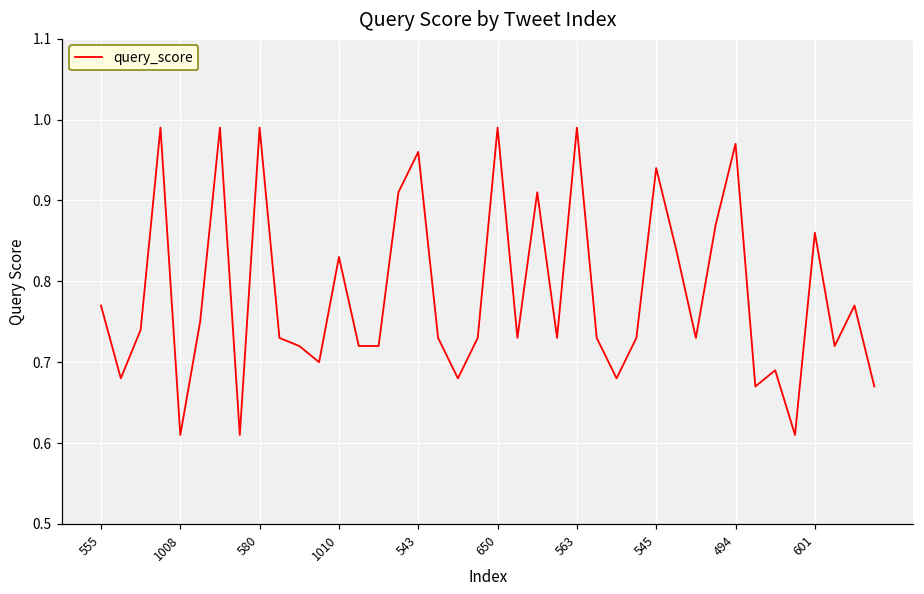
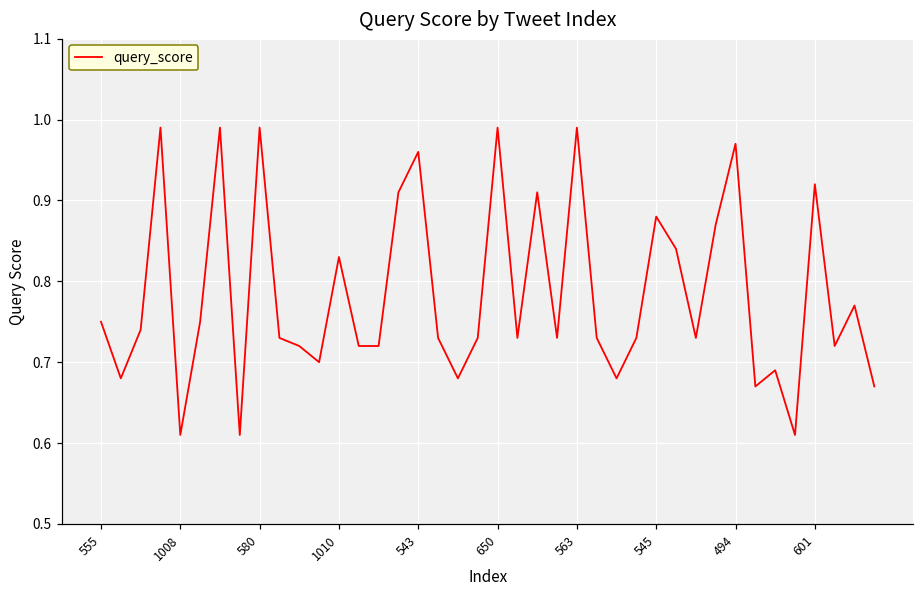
  {
-   "555": 0.77,
+   "555": 0.75,
    "1008": 0.61,
    "580": 0.99,
    "1010": 0.83,
    "543": 0.96,
    "650": 0.99,
    "563": 0.99,
-   "545": 0.94,
+   "545": 0.88,
    "494": 0.97,
-   "601": 0.86
+   "601": 0.92
  }
